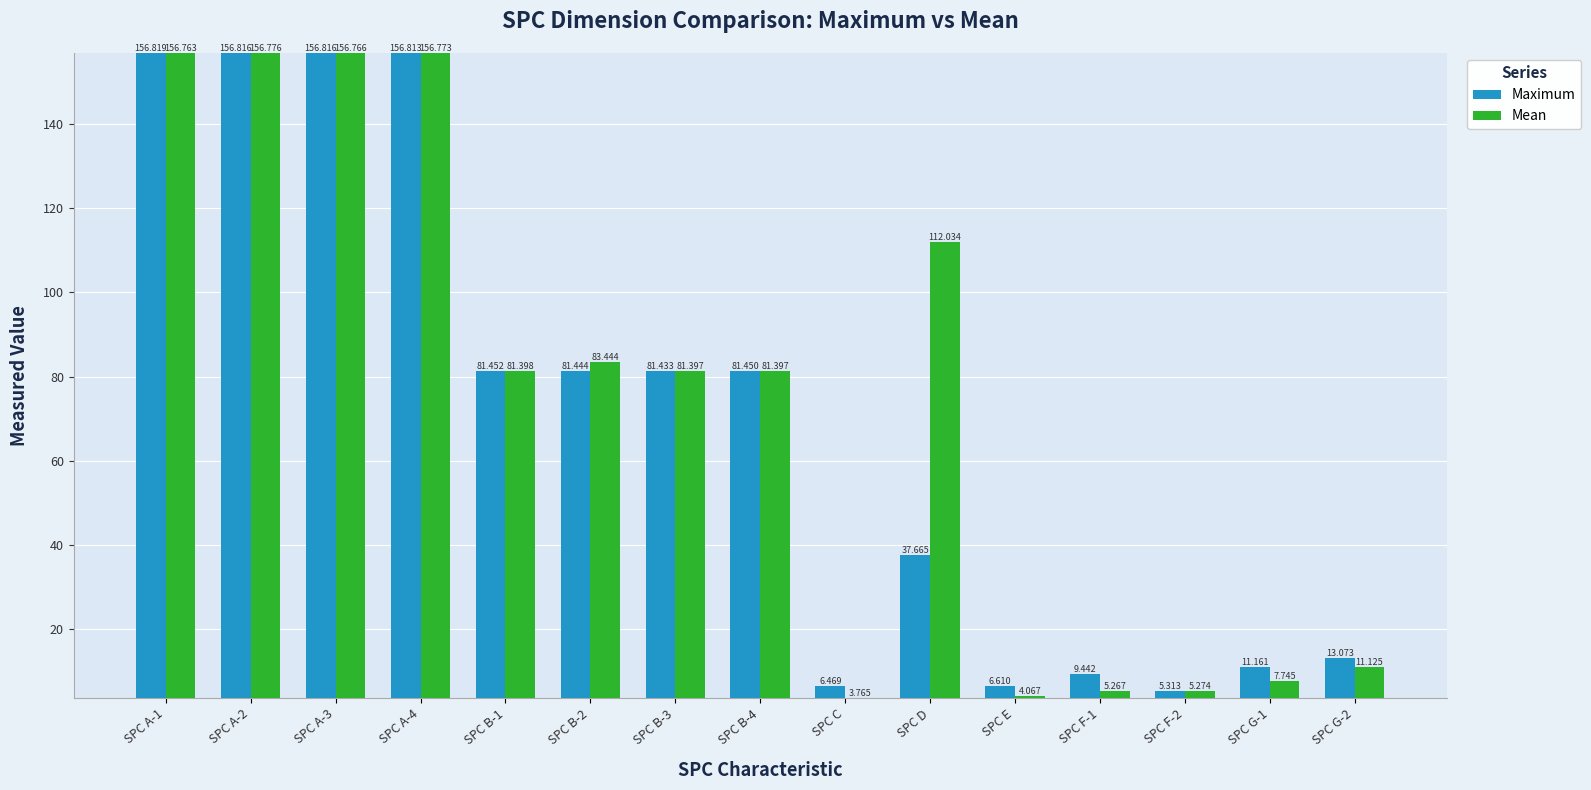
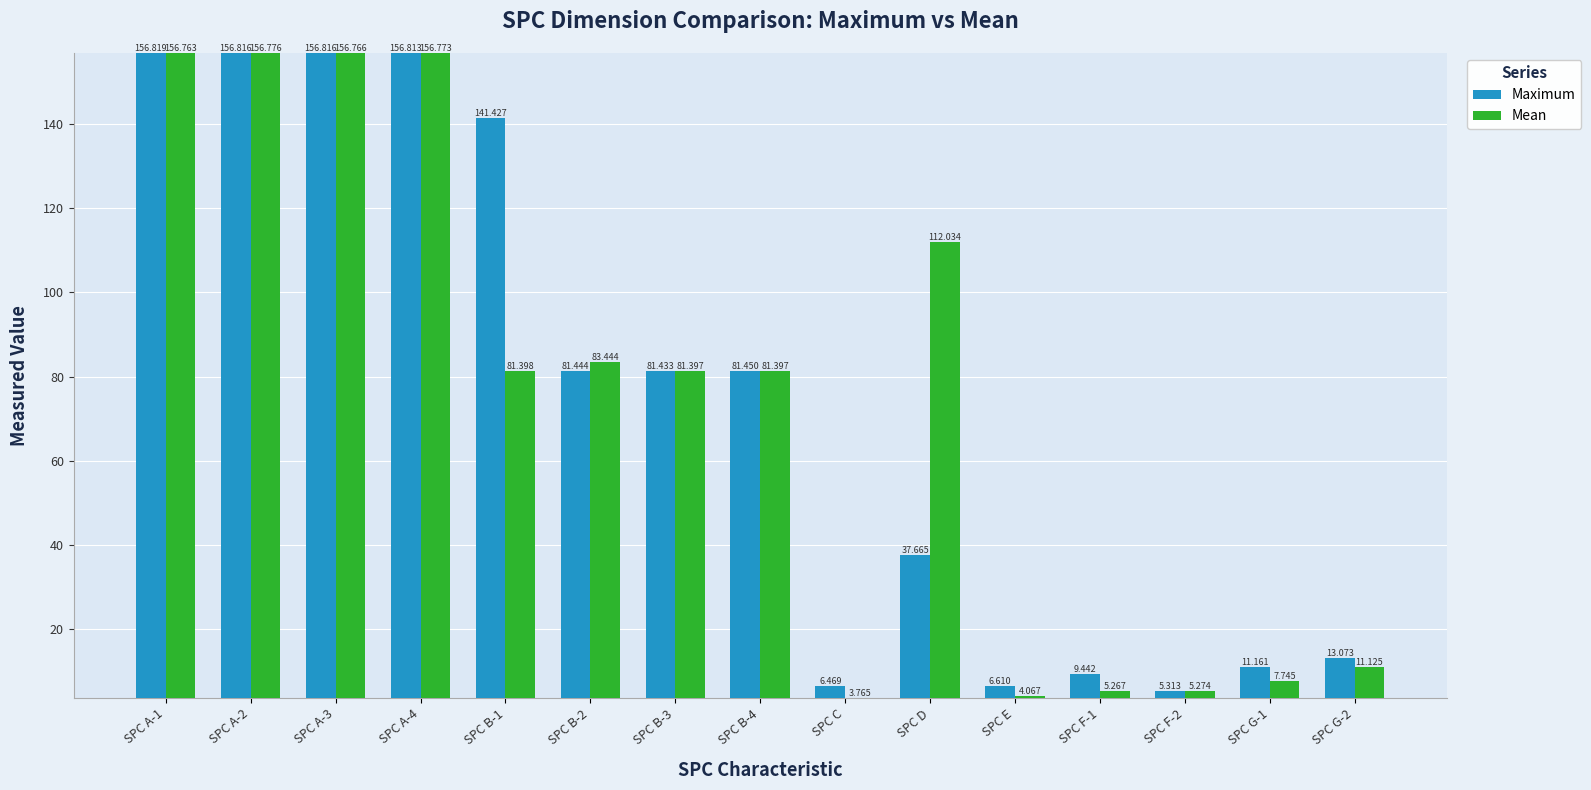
  {
    "Maximum": {
      "SPC A-1": 156.819,
      "SPC A-2": 156.816,
      "SPC A-3": 156.816,
      "SPC A-4": 156.813,
-     "SPC B-1": 81.452,
+     "SPC B-1": 141.427,
      "SPC B-2": 81.444,
      "SPC B-3": 81.433,
      "SPC B-4": 81.450,
      "SPC C": 6.469,
      "SPC D": 37.665,
      "SPC E": 6.610,
      "SPC F-1": 9.442,
      "SPC F-2": 5.313,
      "SPC G-1": 11.161,
      "SPC G-2": 13.073
    },
    "Mean": {
      "SPC A-1": 156.763,
      "SPC A-2": 156.776,
      "SPC A-3": 156.766,
      "SPC A-4": 156.773,
      "SPC B-1": 81.398,
      "SPC B-2": 83.444,
      "SPC B-3": 81.397,
      "SPC B-4": 81.397,
      "SPC C": 3.765,
      "SPC D": 112.034,
      "SPC E": 4.067,
      "SPC F-1": 5.267,
      "SPC F-2": 5.274,
      "SPC G-1": 7.745,
      "SPC G-2": 11.125
    }
  }
